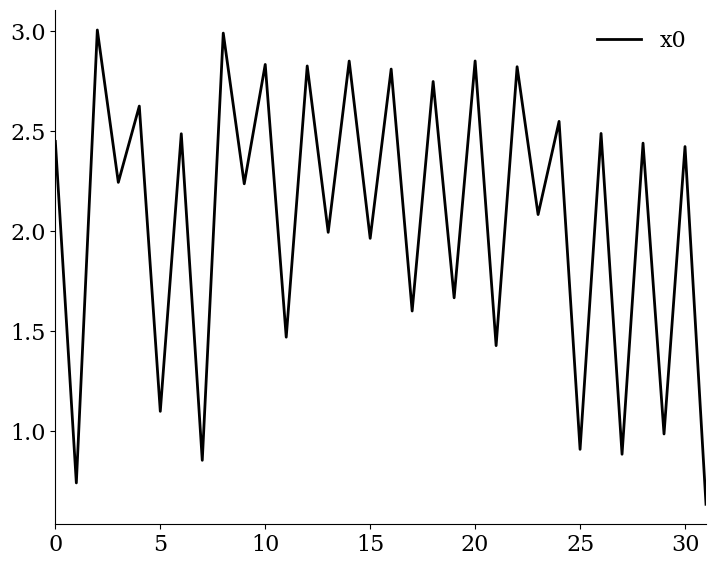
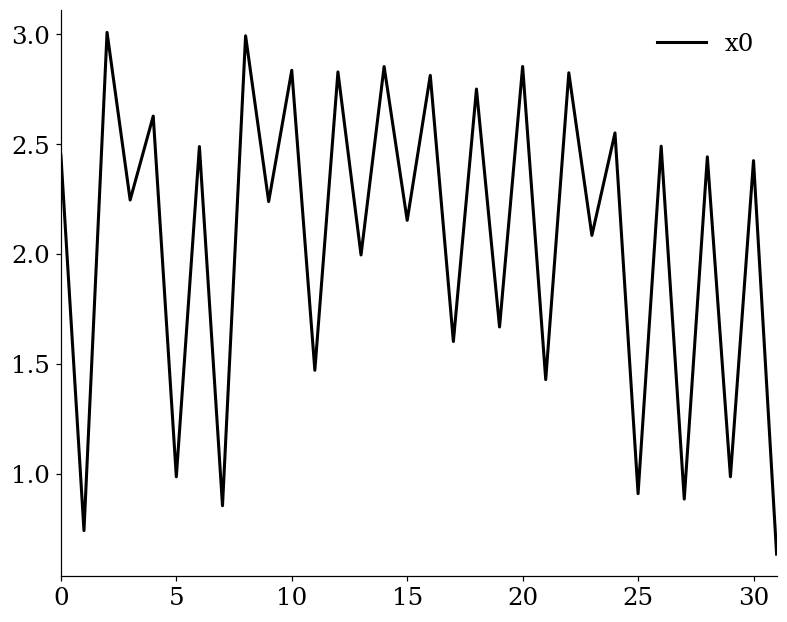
  {
    "0": 2.45,
-   "5": 1.10,
+   "5": 0.99,
    "10": 2.83,
-   "15": 1.96,
+   "15": 2.15,
    "20": 2.85,
    "25": 0.91,
    "30": 2.42
  }
